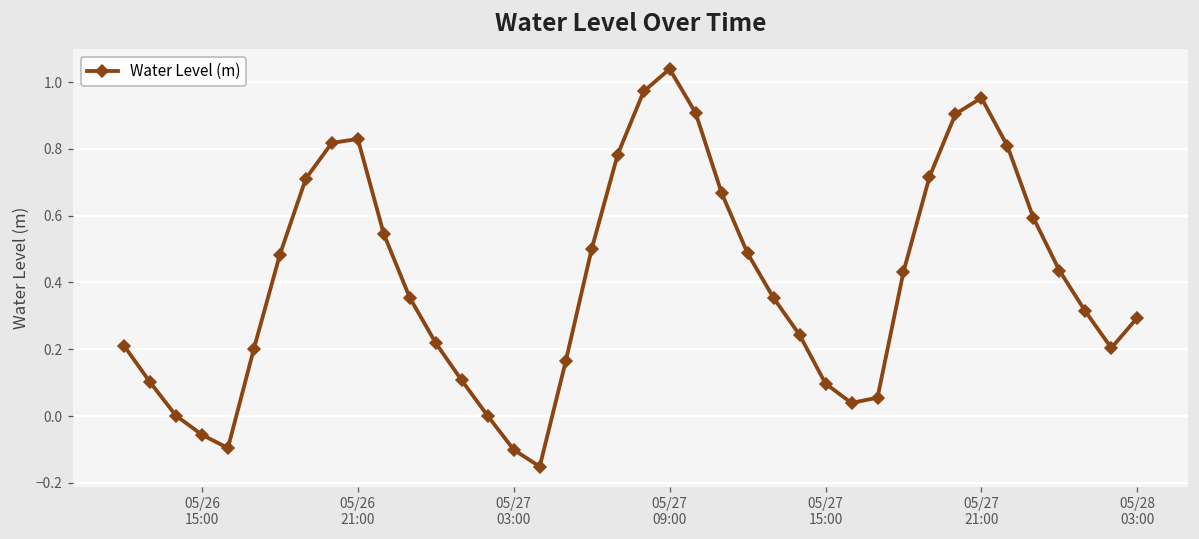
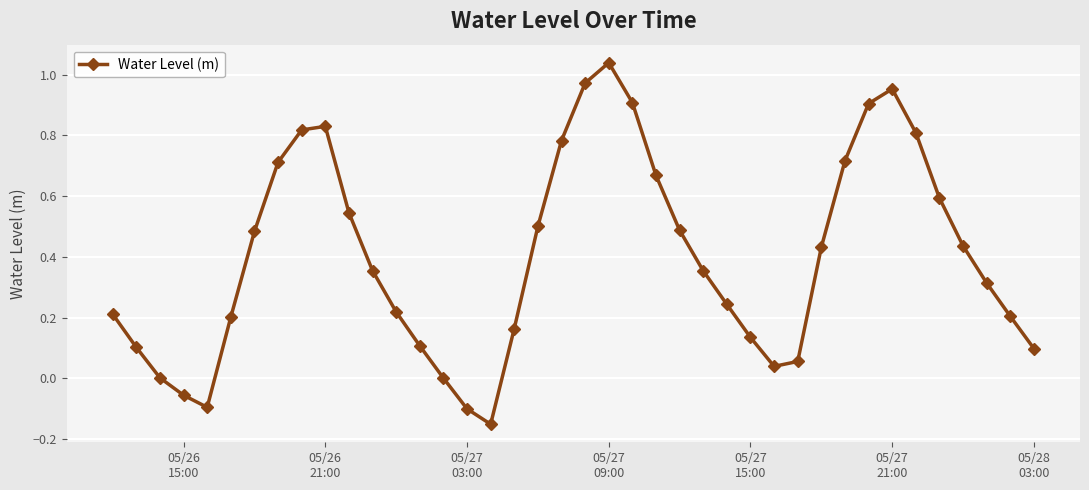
  {
    "05/26 15:00": -0.06,
    "05/26 21:00": 0.83,
    "05/27 03:00": -0.10,
    "05/27 09:00": 1.04,
-   "05/27 15:00": 0.10,
+   "05/27 15:00": 0.13,
    "05/27 21:00": 0.95,
-   "05/28 03:00": 0.29
+   "05/28 03:00": 0.10
  }
